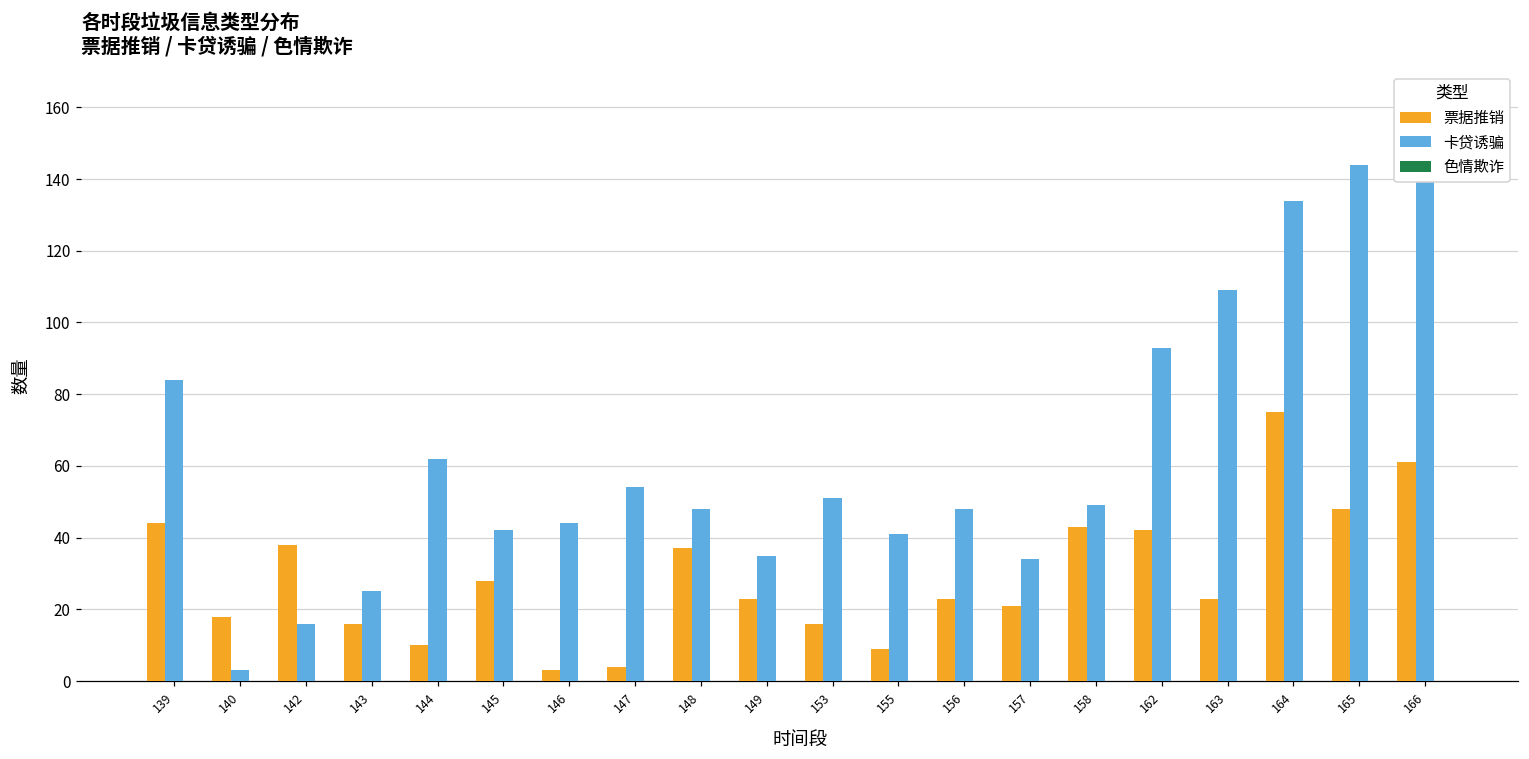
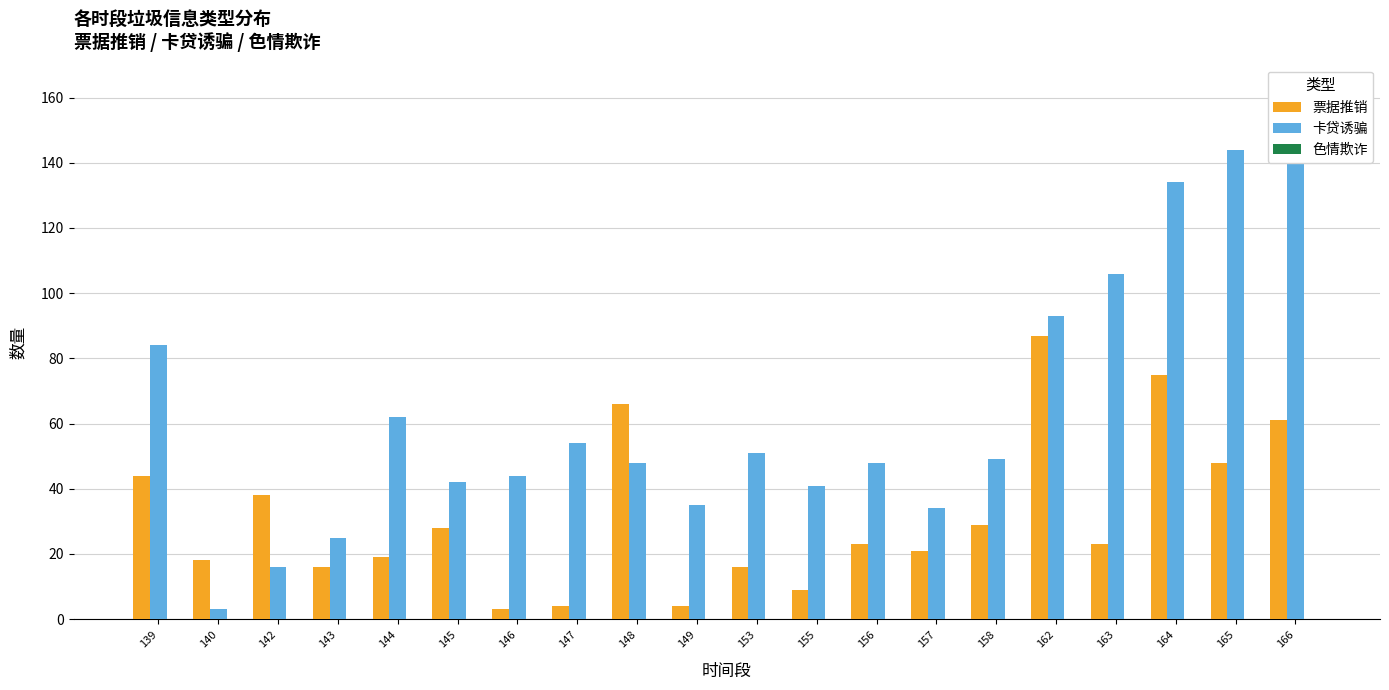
  {
    "票据推销": {
      "139": 44,
      "140": 18,
      "142": 38,
      "143": 16,
-     "144": 10,
+     "144": 19,
      "145": 28,
      "146": 3,
      "147": 4,
-     "148": 37,
-     "149": 23,
+     "148": 66,
+     "149": 4,
      "153": 16,
      "155": 9,
      "156": 23,
      "157": 21,
-     "158": 43,
-     "162": 42,
+     "158": 29,
+     "162": 87,
      "163": 23,
      "164": 75,
      "165": 48,
      "166": 61
    },
    "卡贷诱骗": {
      "139": 84,
      "140": 3,
      "142": 16,
      "143": 25,
      "144": 62,
      "145": 42,
      "146": 44,
      "147": 54,
      "148": 48,
      "149": 35,
      "153": 51,
      "155": 41,
      "156": 48,
      "157": 34,
      "158": 49,
      "162": 93,
-     "163": 109,
+     "163": 106,
      "164": 134,
      "165": 144
    },
    "色情欺诈": {
      "139": 0,
      "140": 0,
      "142": 0,
      "143": 0,
      "144": 0,
      "145": 0,
      "146": 0,
      "147": 0,
      "148": 0,
      "149": 0,
      "153": 0,
      "155": 0,
      "156": 0,
      "157": 0,
      "158": 0,
      "162": 0,
      "163": 0,
      "164": 0,
      "165": 0,
      "166": 0
    }
  }
